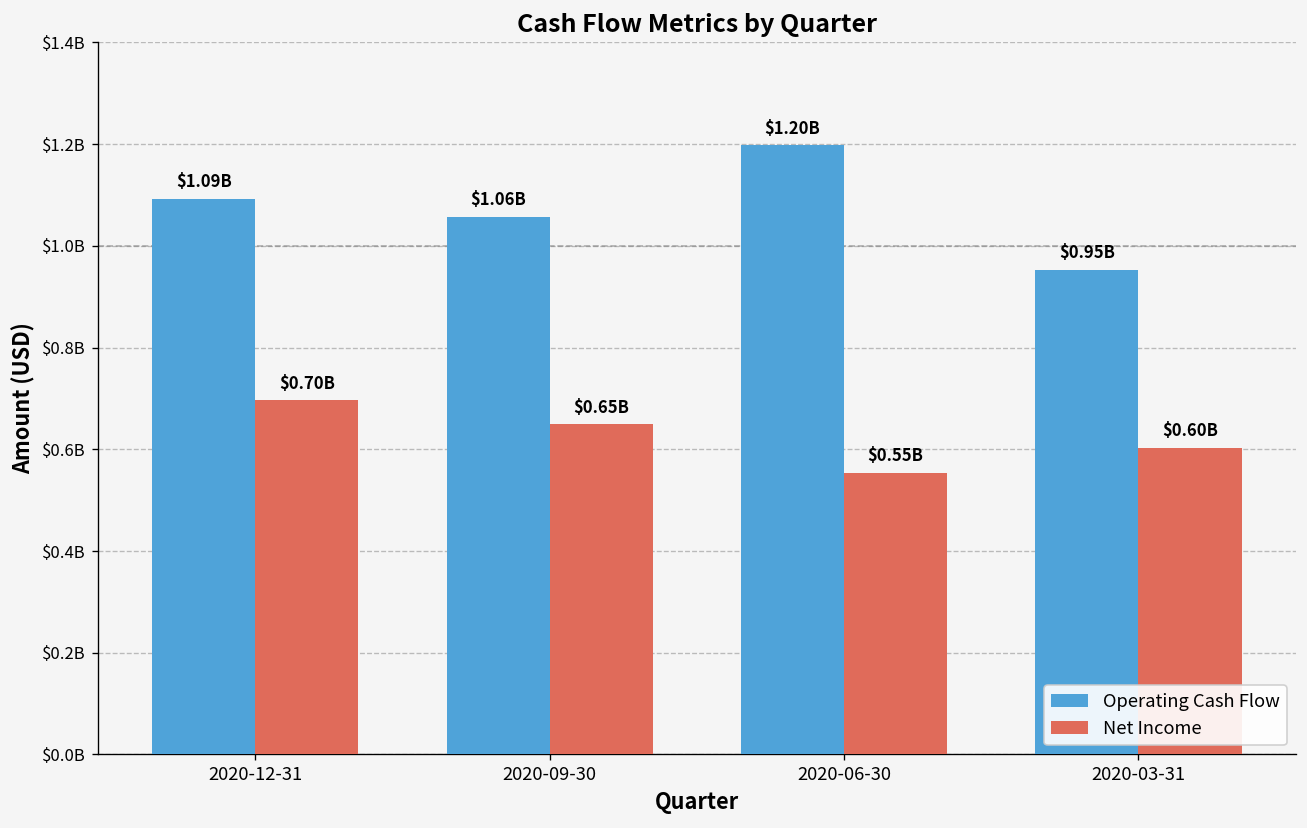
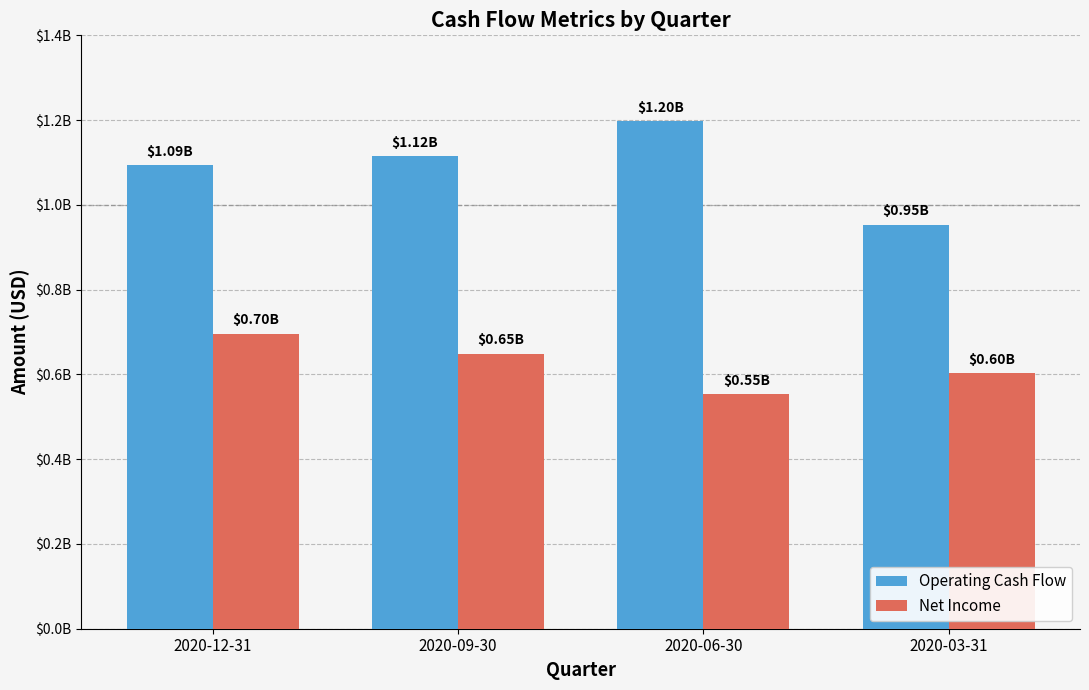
  {
    "Operating Cash Flow": {
      "2020-12-31": "$1.09B",
-     "2020-09-30": "$1.06B",
+     "2020-09-30": "$1.12B",
      "2020-06-30": "$1.20B",
      "2020-03-31": "$0.95B"
    },
    "Net Income": {
      "2020-12-31": "$0.70B",
      "2020-09-30": "$0.65B",
      "2020-06-30": "$0.55B",
      "2020-03-31": "$0.60B"
    }
  }
